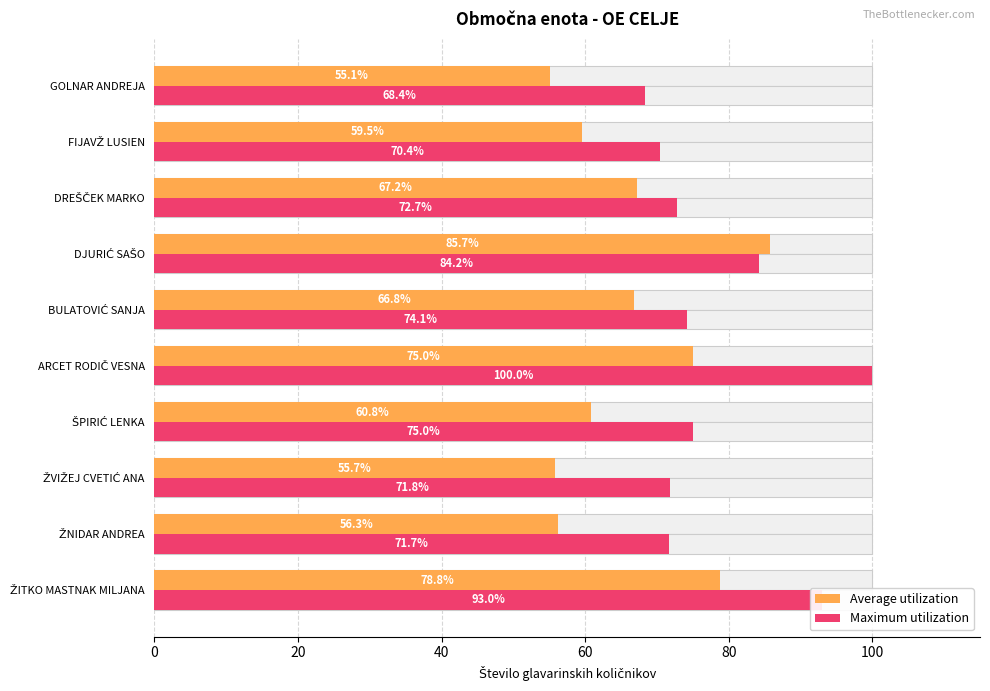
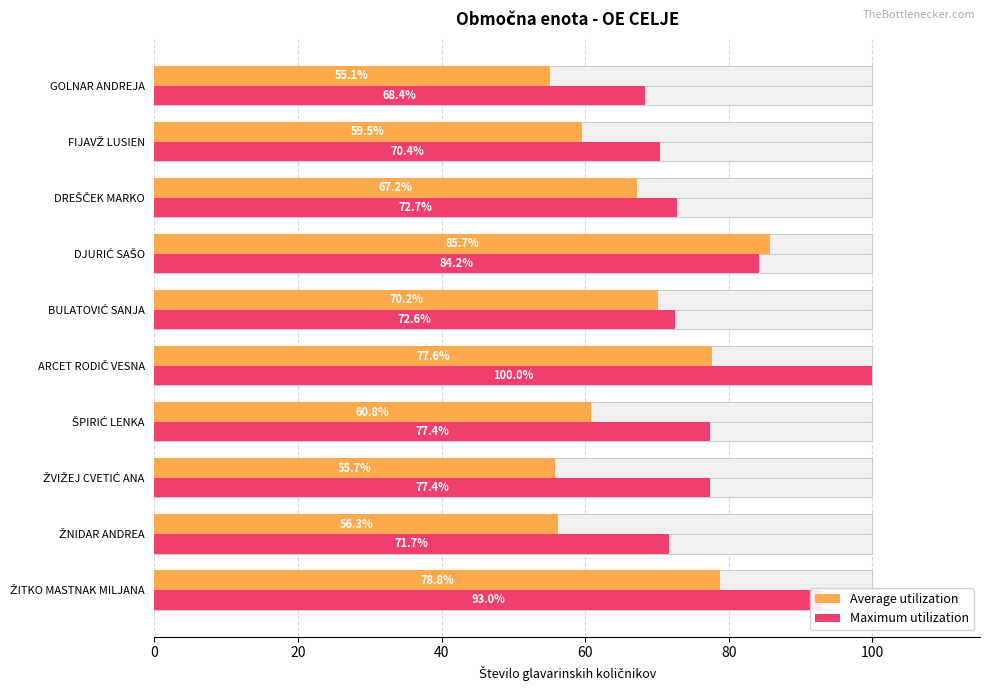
  {
    "Average utilization": {
-     "BULATOVIĆ SANJA": "66.8%",
-     "ARCET RODIČ VESNA": "75.0%"
+     "BULATOVIĆ SANJA": "70.2%",
+     "ARCET RODIČ VESNA": "77.6%"
    },
    "Maximum utilization": {
-     "BULATOVIĆ SANJA": "74.1%",
+     "BULATOVIĆ SANJA": "72.6%",
      "ARCET RODIČ VESNA": "100.0%",
-     "ŠPIRIĆ LENKA": "75.0%",
-     "ŽVIŽEJ CVETIĆ ANA": "71.8%"
+     "ŠPIRIĆ LENKA": "77.4%",
+     "ŽVIŽEJ CVETIĆ ANA": "77.4%"
    }
  }
